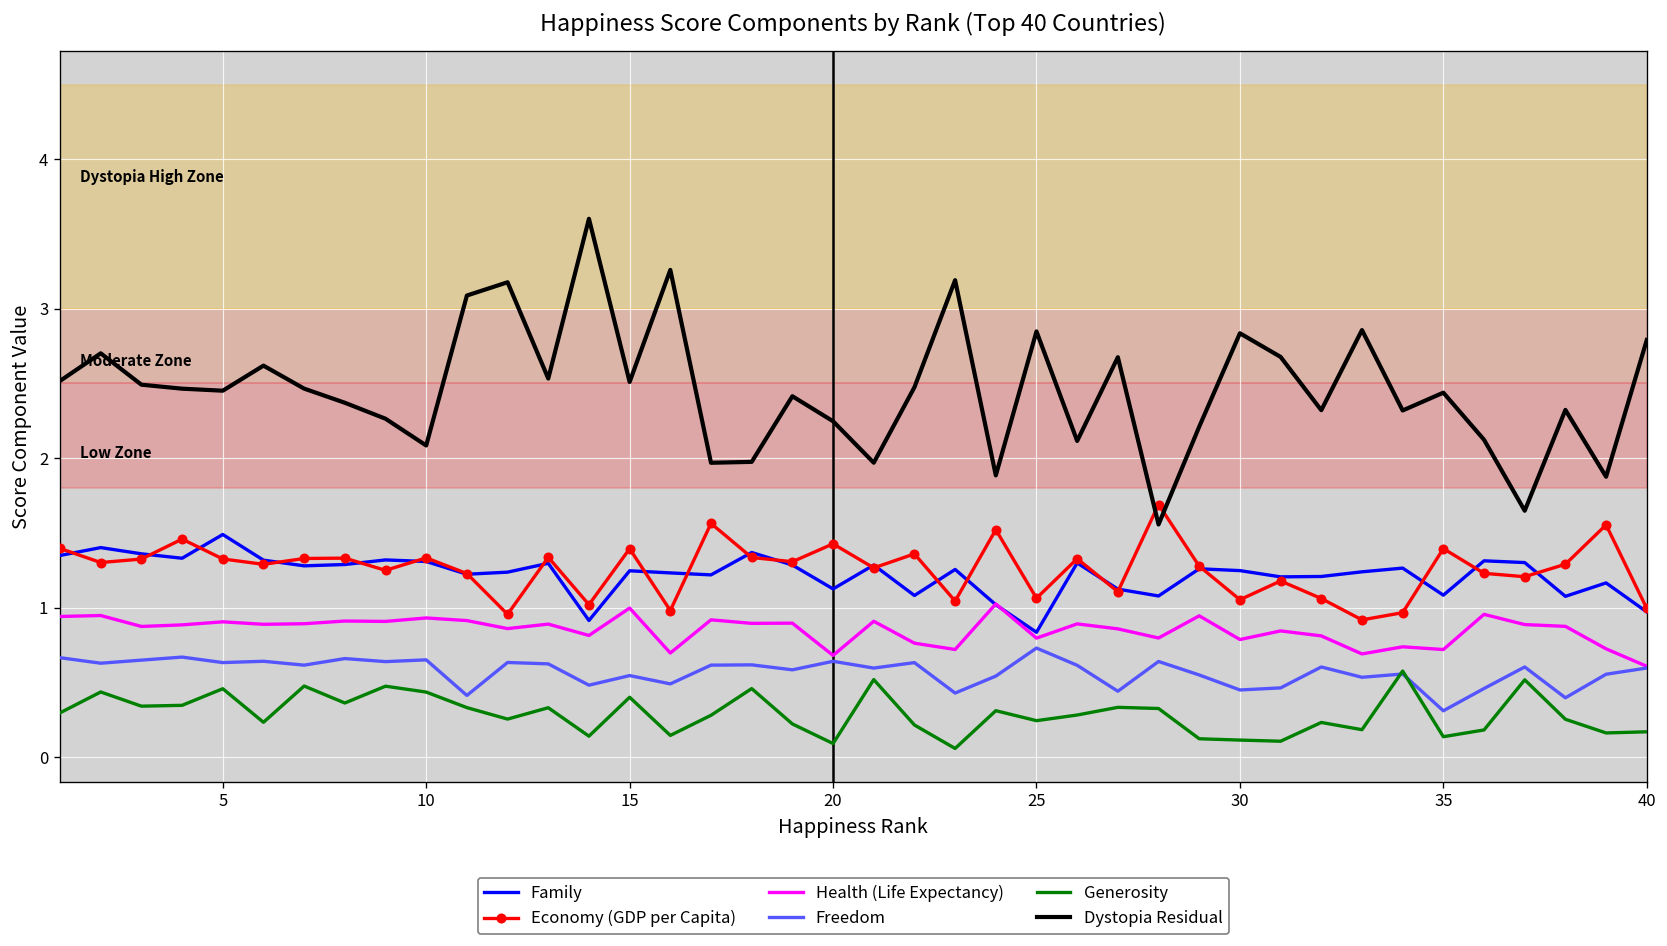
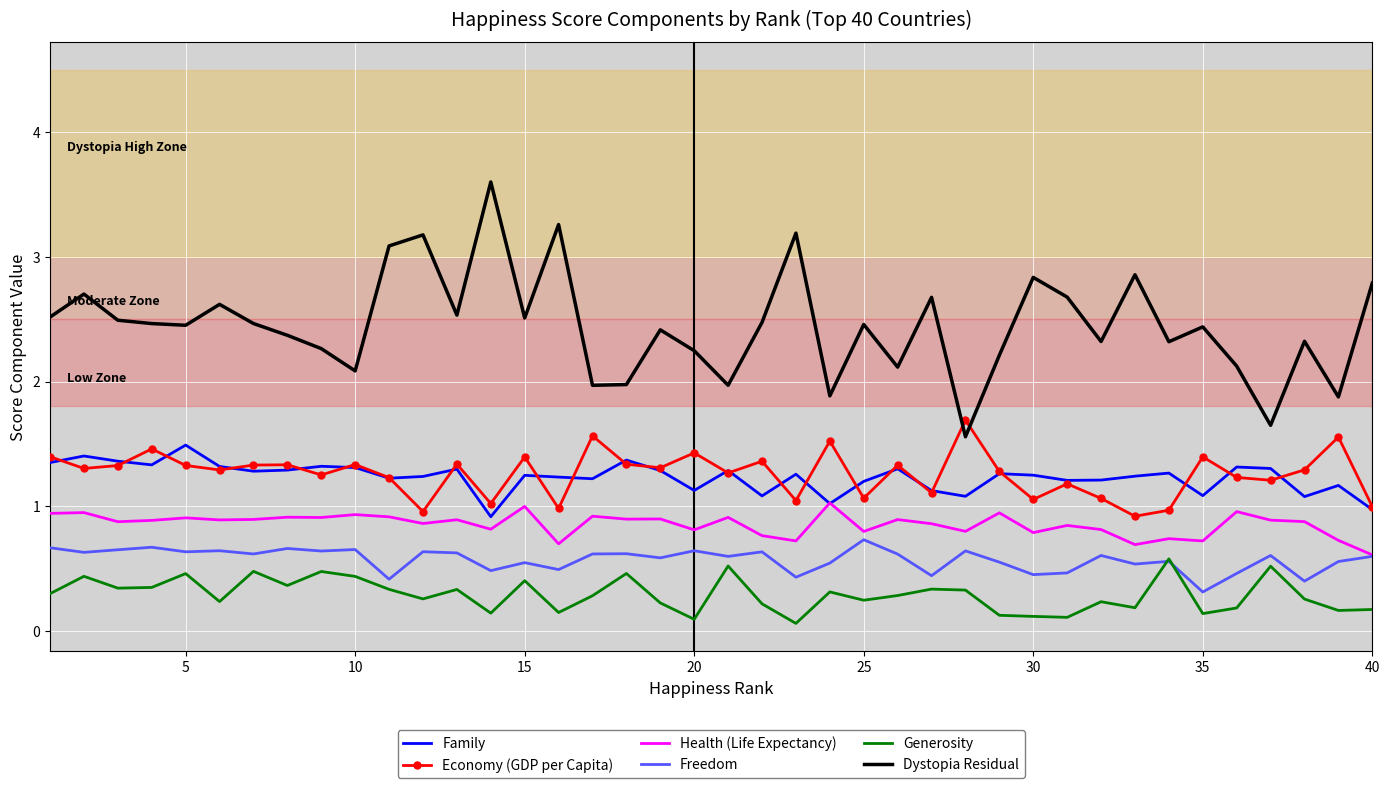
  {
    "Family": {
      "5": 1.49,
      "10": 1.31,
      "15": 1.25,
      "20": 1.13,
-     "25": 0.84,
+     "25": 1.20,
      "30": 1.25,
      "35": 1.08,
      "40": 0.97
    },
    "Economy (GDP per Capita)": {
      "5": 1.33,
      "10": 1.33,
      "15": 1.39,
      "20": 1.43,
      "25": 1.06,
      "30": 1.05,
      "35": 1.40,
      "40": 1.00
    },
    "Health (Life Expectancy)": {
      "5": 0.91,
      "10": 0.93,
      "15": 1.00,
-     "20": 0.68,
+     "20": 0.81,
      "25": 0.80,
      "30": 0.79,
      "35": 0.72
    },
    "Freedom": {
      "5": 0.63,
      "10": 0.65,
      "15": 0.55,
      "20": 0.64,
      "25": 0.73,
      "30": 0.45,
      "35": 0.31
    },
    "Generosity": {
      "5": 0.46,
      "10": 0.44,
      "15": 0.40,
      "20": 0.09,
      "25": 0.24,
      "30": 0.11,
      "35": 0.14,
      "40": 0.17
    },
    "Dystopia Residual": {
      "5": 2.45,
      "10": 2.09,
      "15": 2.51,
      "20": 2.25,
-     "25": 2.85,
+     "25": 2.46,
      "30": 2.84,
      "35": 2.44,
      "40": 2.79
    }
  }
